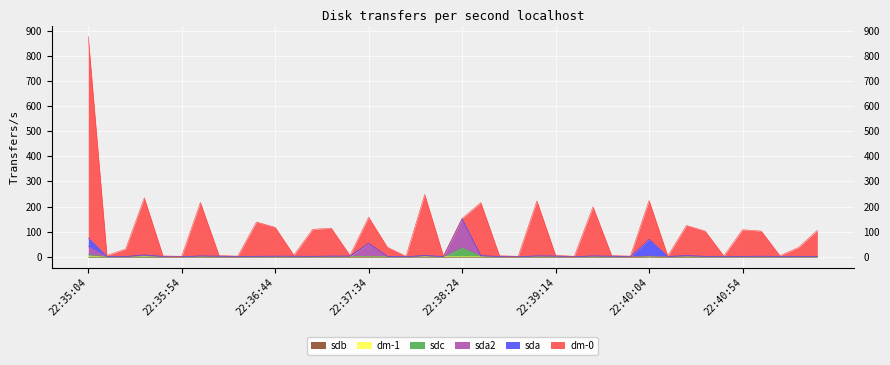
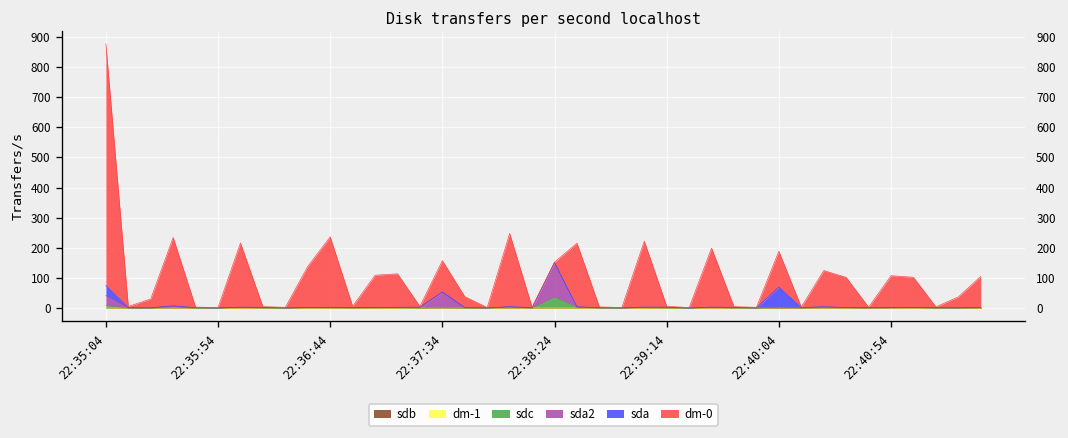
  {
    "dm-1": {
      "22:38:24": 0
    },
    "sdc": {
      "22:38:24": 40
    },
    "sda2": {
      "22:35:04": 30
    },
    "sda": {
      "22:35:04": 30,
      "22:40:04": 70
    },
    "dm-0": {
      "22:35:04": 800,
-     "22:36:44": 110,
+     "22:36:44": 230,
      "22:37:34": 100,
-     "22:40:04": 150,
+     "22:40:04": 120,
      "22:40:54": 110
    }
  }
